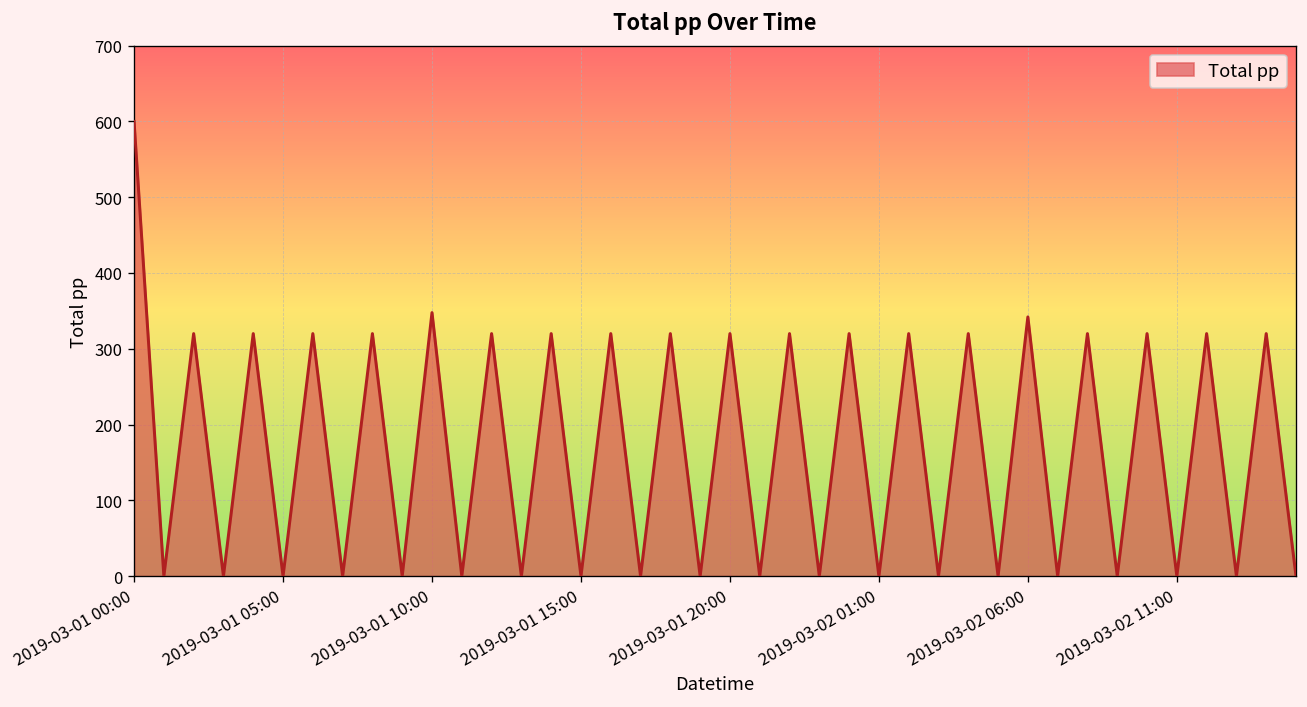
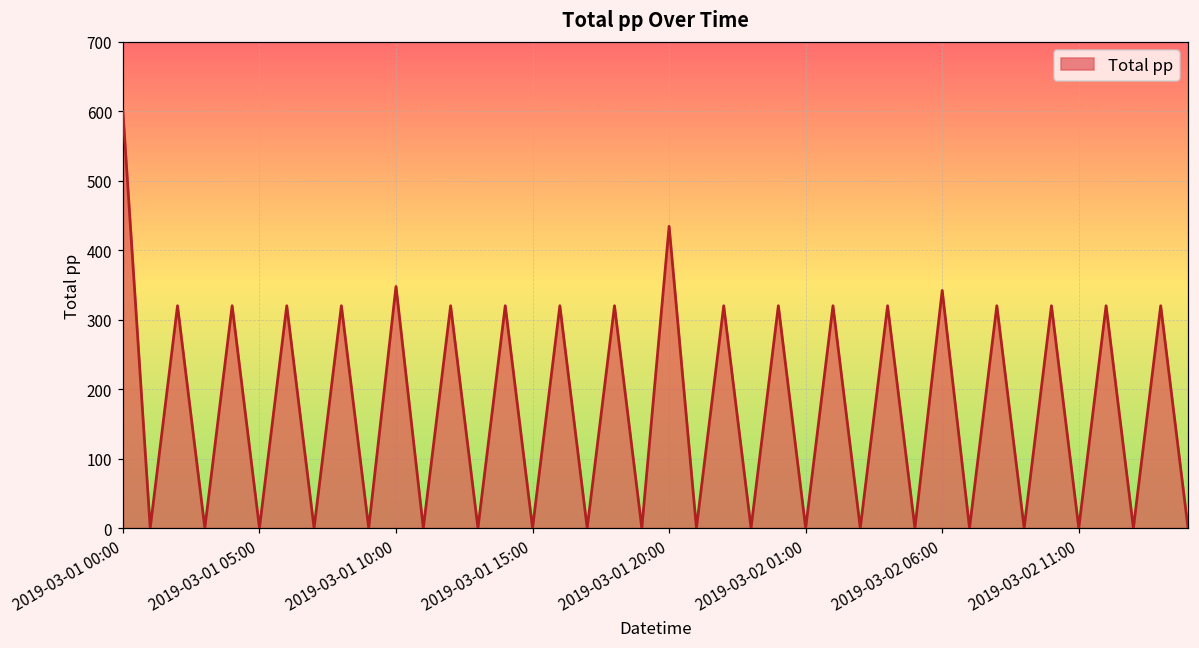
  {
    "2019-03-01 00:00": 600,
    "2019-03-01 05:00": 0,
    "2019-03-01 10:00": 350,
    "2019-03-01 15:00": 0,
-   "2019-03-01 20:00": 320,
+   "2019-03-01 20:00": 430,
    "2019-03-02 01:00": 0,
    "2019-03-02 06:00": 340,
    "2019-03-02 11:00": 0
  }
